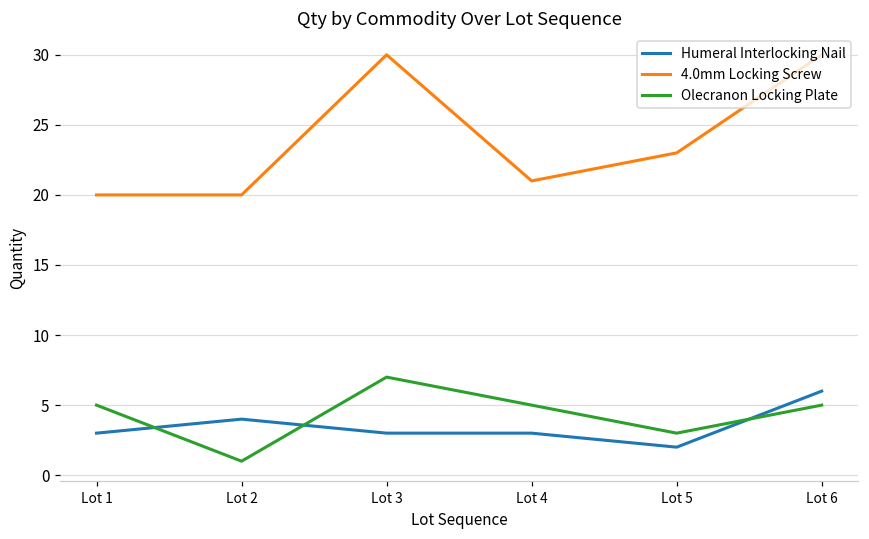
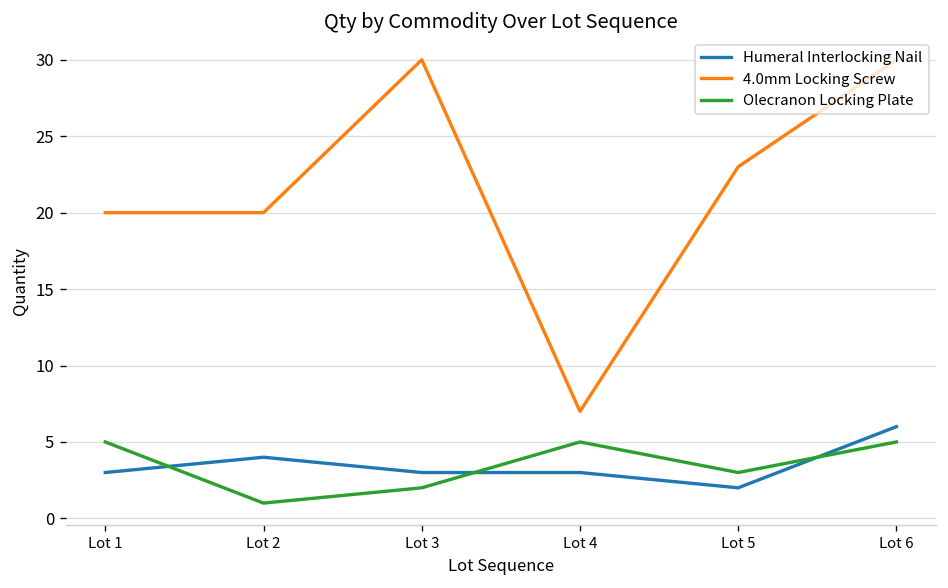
  {
    "Humeral Interlocking Nail": {
      "Lot 1": 3,
      "Lot 2": 4,
      "Lot 3": 3,
      "Lot 4": 3,
      "Lot 5": 2,
      "Lot 6": 6
    },
    "4.0mm Locking Screw": {
      "Lot 1": 20,
      "Lot 2": 20,
      "Lot 3": 30,
-     "Lot 4": 21,
+     "Lot 4": 7,
      "Lot 5": 23
    },
    "Olecranon Locking Plate": {
      "Lot 1": 5,
      "Lot 2": 1,
-     "Lot 3": 7,
+     "Lot 3": 2,
      "Lot 4": 5,
      "Lot 5": 3,
      "Lot 6": 5
    }
  }
